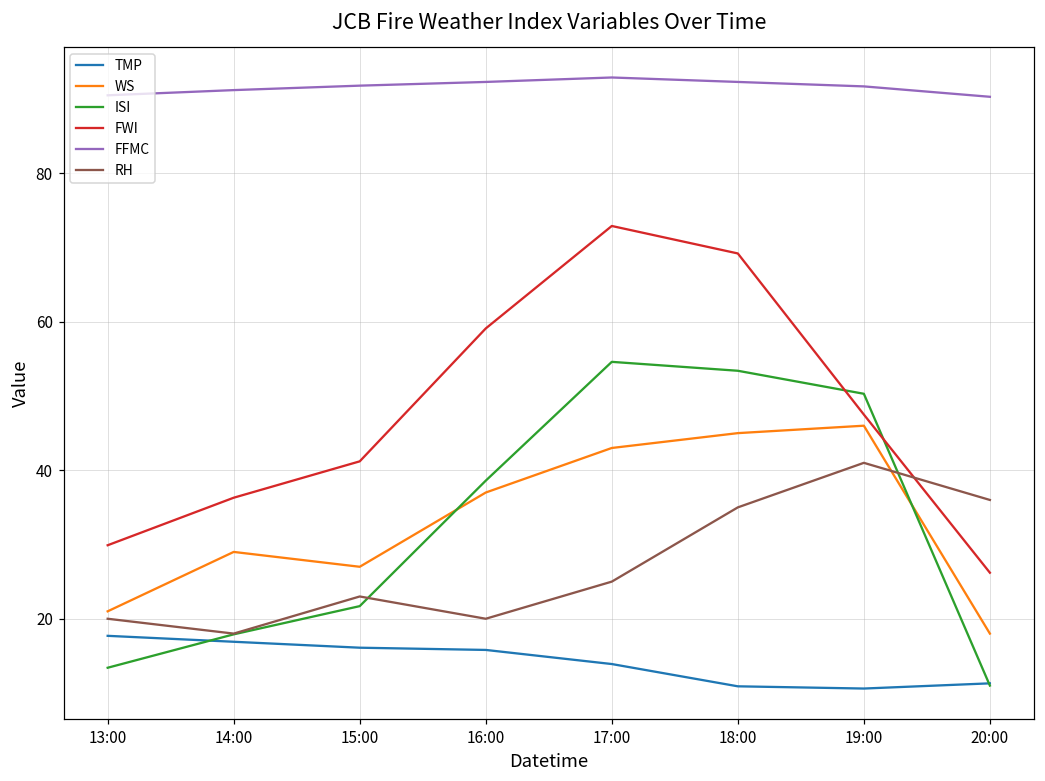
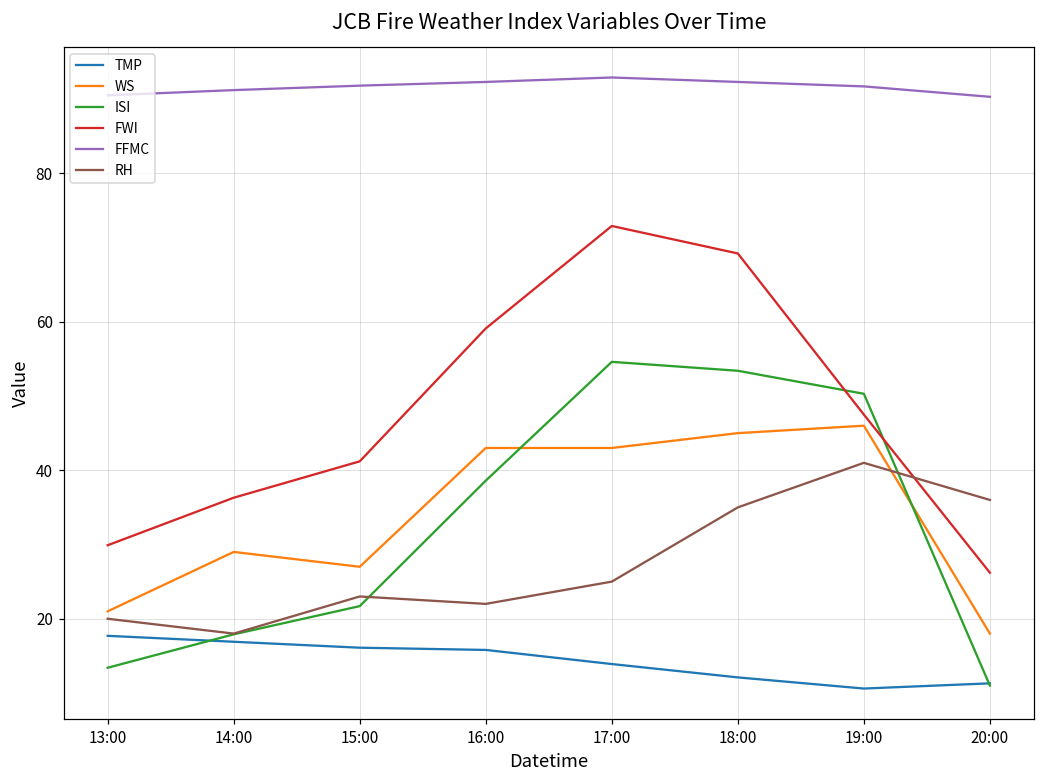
  {
    "TMP": {
      "13:00": 18,
      "14:00": 17,
      "15:00": 16,
      "16:00": 16,
      "17:00": 14,
-     "18:00": 11,
+     "18:00": 12,
      "19:00": 11
    },
    "WS": {
      "13:00": 21,
      "14:00": 29,
      "15:00": 27,
-     "16:00": 37,
+     "16:00": 43,
      "17:00": 43,
      "18:00": 45,
      "19:00": 46,
      "20:00": 18
    },
    "ISI": {
      "13:00": 13,
      "15:00": 22,
      "16:00": 39,
      "17:00": 55,
      "18:00": 53,
      "19:00": 50
    },
    "FWI": {
      "13:00": 30,
      "14:00": 36,
      "15:00": 41,
      "16:00": 59,
      "17:00": 73,
      "18:00": 69,
      "19:00": 48,
      "20:00": 26
    },
    "FFMC": {
      "14:00": 91,
      "15:00": 92,
      "16:00": 92,
      "17:00": 93,
      "18:00": 92,
      "19:00": 92,
      "20:00": 90
    },
    "RH": {
      "13:00": 20,
      "15:00": 23,
-     "16:00": 20,
+     "16:00": 22,
      "17:00": 25,
      "18:00": 35,
      "19:00": 41,
      "20:00": 36
    }
  }
